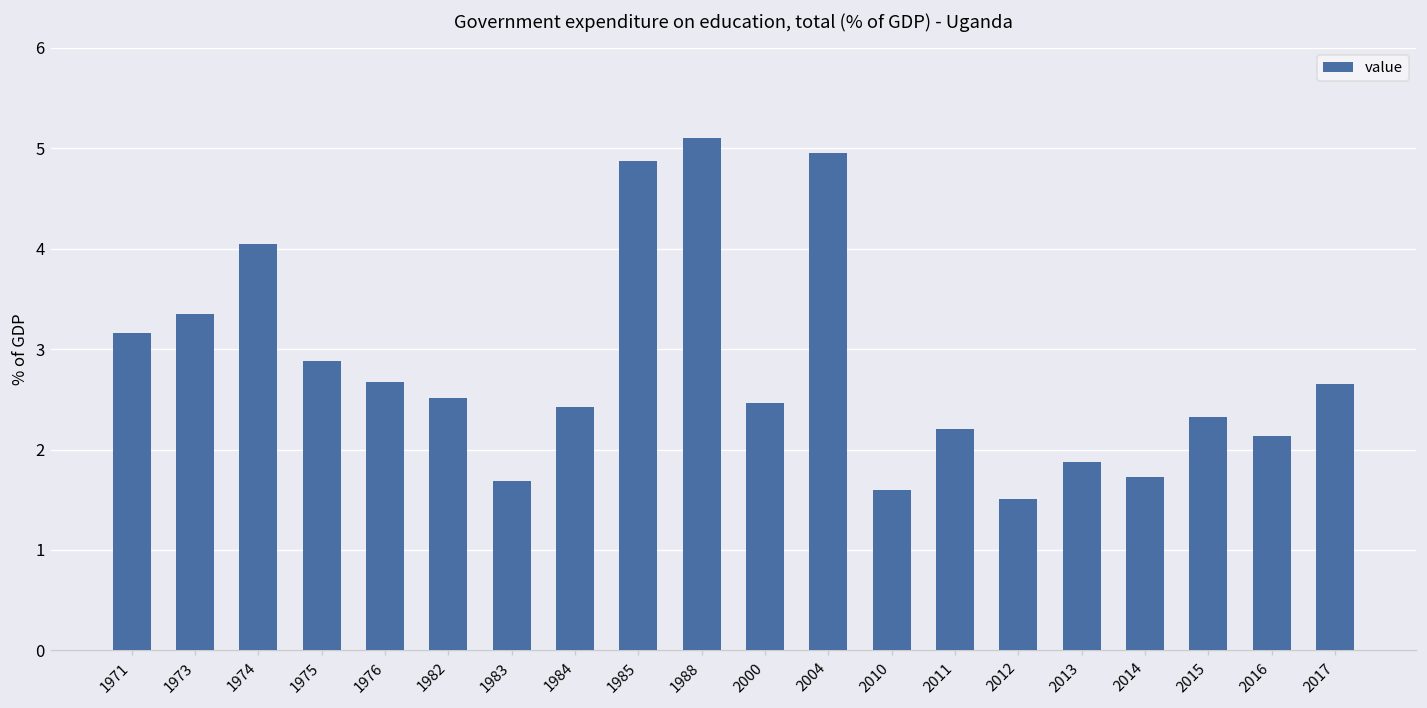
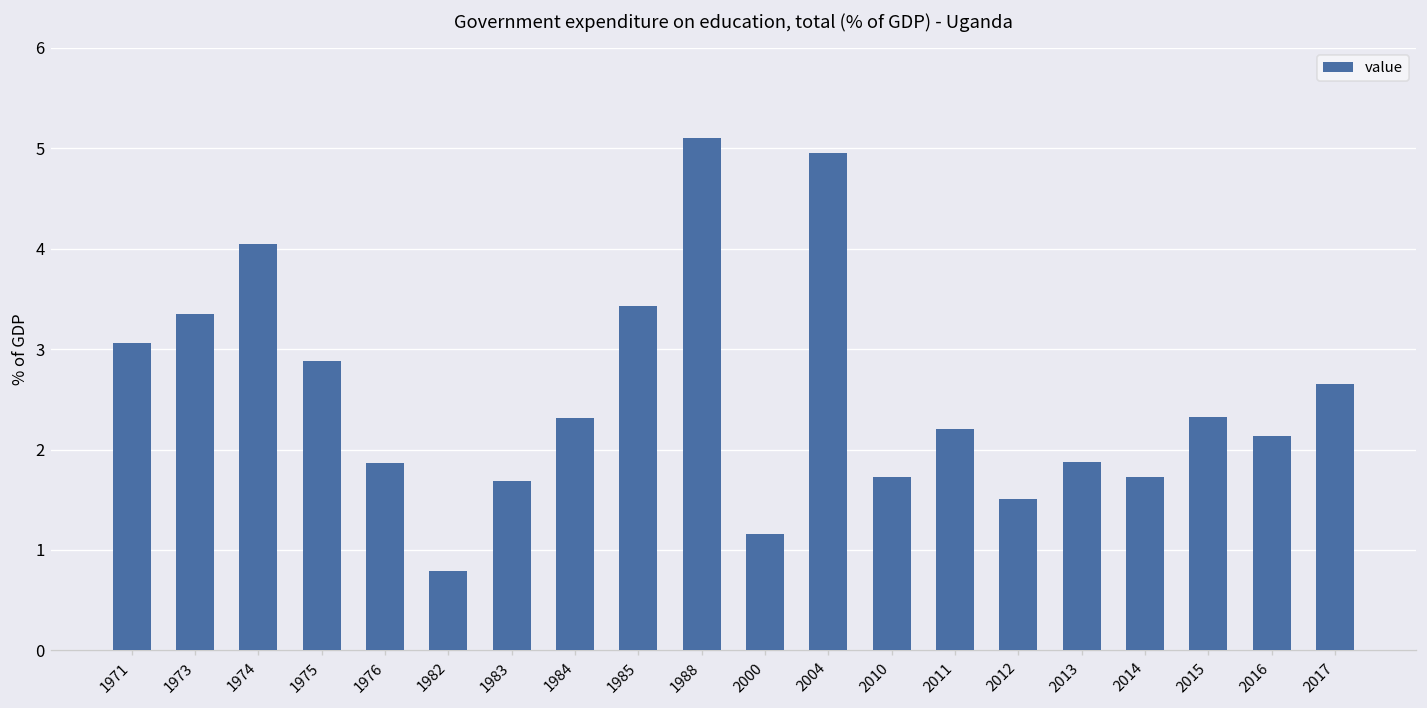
  {
-   "1971": 3.2,
+   "1971": 3.1,
    "1973": 3.4,
    "1974": 4.0,
    "1975": 2.9,
-   "1976": 2.7,
-   "1982": 2.5,
+   "1976": 1.9,
+   "1982": 0.8,
    "1983": 1.7,
-   "1984": 2.4,
-   "1985": 4.9,
+   "1984": 2.3,
+   "1985": 3.4,
    "1988": 5.1,
-   "2000": 2.5,
+   "2000": 1.2,
    "2004": 5.0,
-   "2010": 1.6,
+   "2010": 1.7,
    "2011": 2.2,
    "2012": 1.5,
    "2013": 1.9,
    "2014": 1.7,
    "2015": 2.3,
    "2016": 2.1,
    "2017": 2.6
  }
